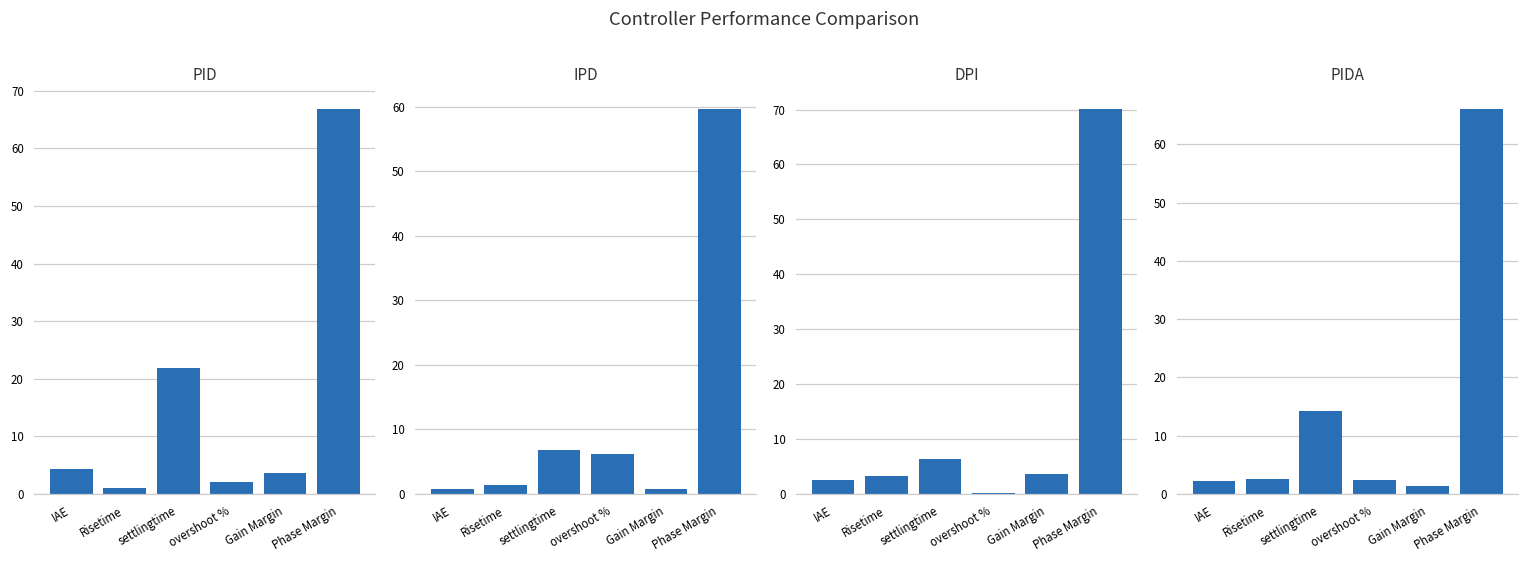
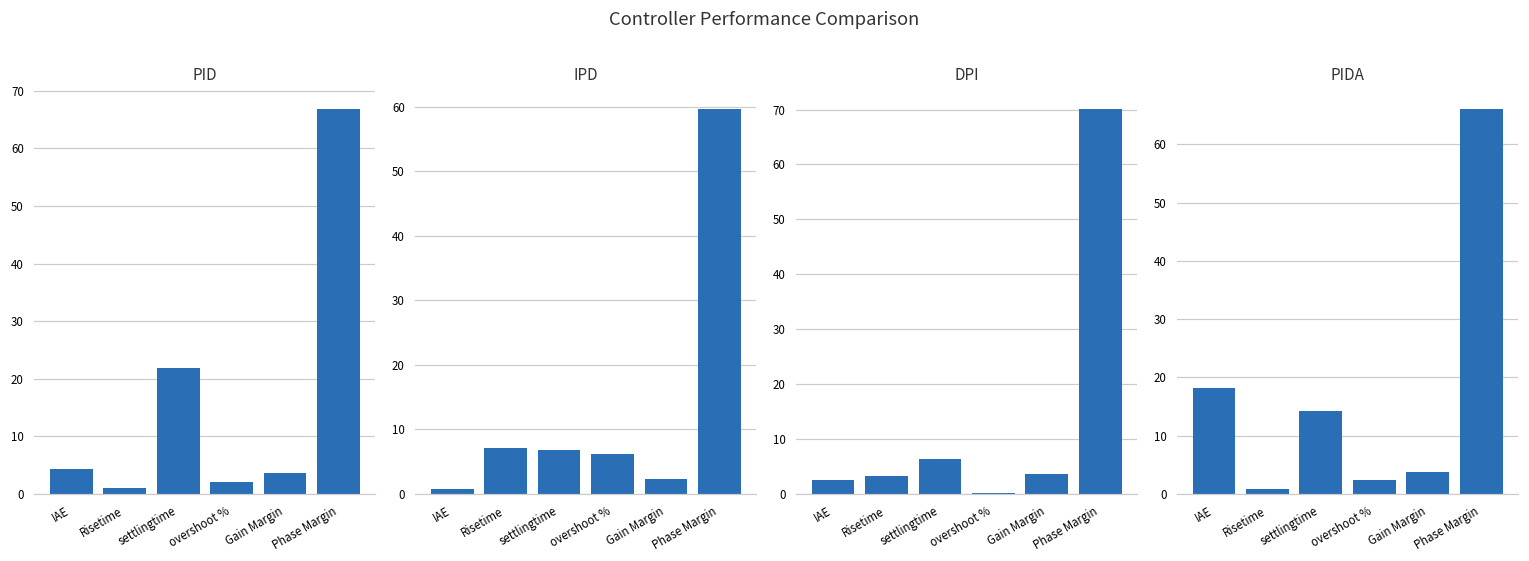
  {
    "PID": {
      "IAE": 4,
      "Risetime": 1,
      "settlingtime": 22,
      "overshoot %": 2,
      "Gain Margin": 4,
      "Phase Margin": 67
    },
    "IPD": {
      "IAE": 1,
-     "Risetime": 1,
+     "Risetime": 7,
      "settlingtime": 7,
      "overshoot %": 6,
-     "Gain Margin": 1,
+     "Gain Margin": 2,
      "Phase Margin": 60
    },
    "DPI": {
      "IAE": 2,
      "Risetime": 3,
      "settlingtime": 6,
      "Gain Margin": 4,
      "Phase Margin": 70
    },
    "PIDA": {
-     "IAE": 2,
-     "Risetime": 2,
+     "IAE": 18,
+     "Risetime": 1,
      "settlingtime": 14,
      "overshoot %": 2,
-     "Gain Margin": 1,
+     "Gain Margin": 4,
      "Phase Margin": 66
    }
  }
